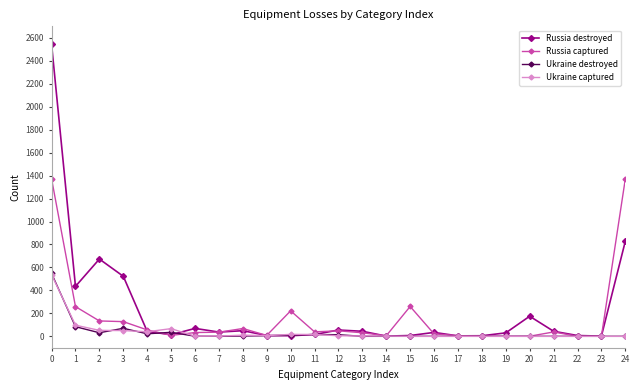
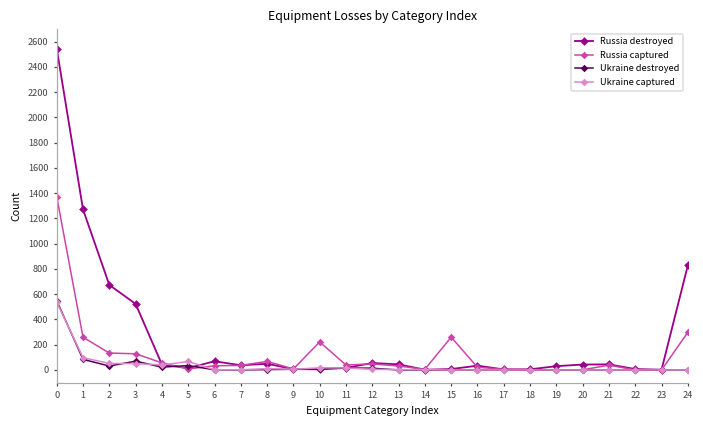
  {
    "Russia destroyed": {
      "0": 2540,
-     "1": 440,
+     "1": 1270,
      "2": 670,
      "3": 520,
      "6": 70,
      "19": 30,
-     "20": 180,
+     "20": 40,
      "24": 830
    },
    "Russia captured": {
      "0": 1370,
      "1": 260,
      "2": 130,
      "3": 130,
      "6": 30,
      "10": 220,
      "11": 40,
      "15": 260,
-     "24": 1370
+     "24": 300
    },
    "Ukraine captured": {
      "5": 70
    }
  }
